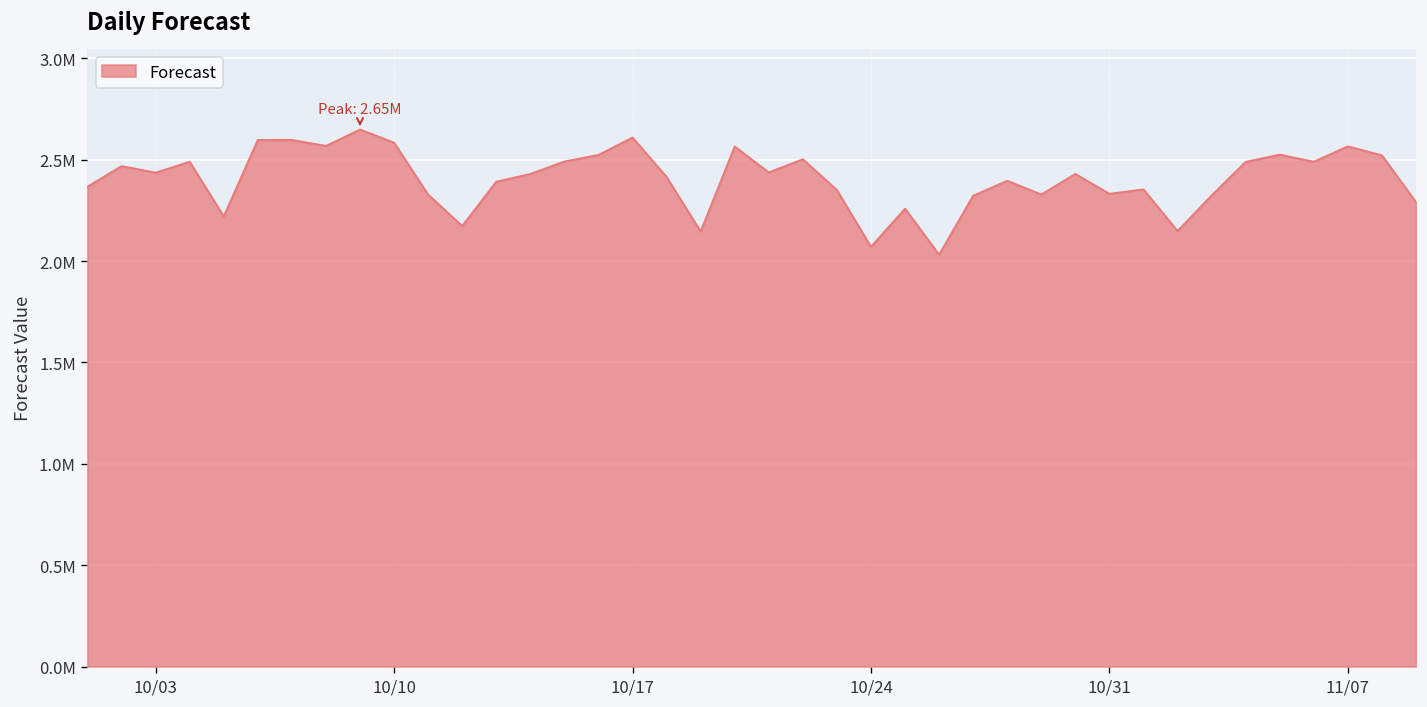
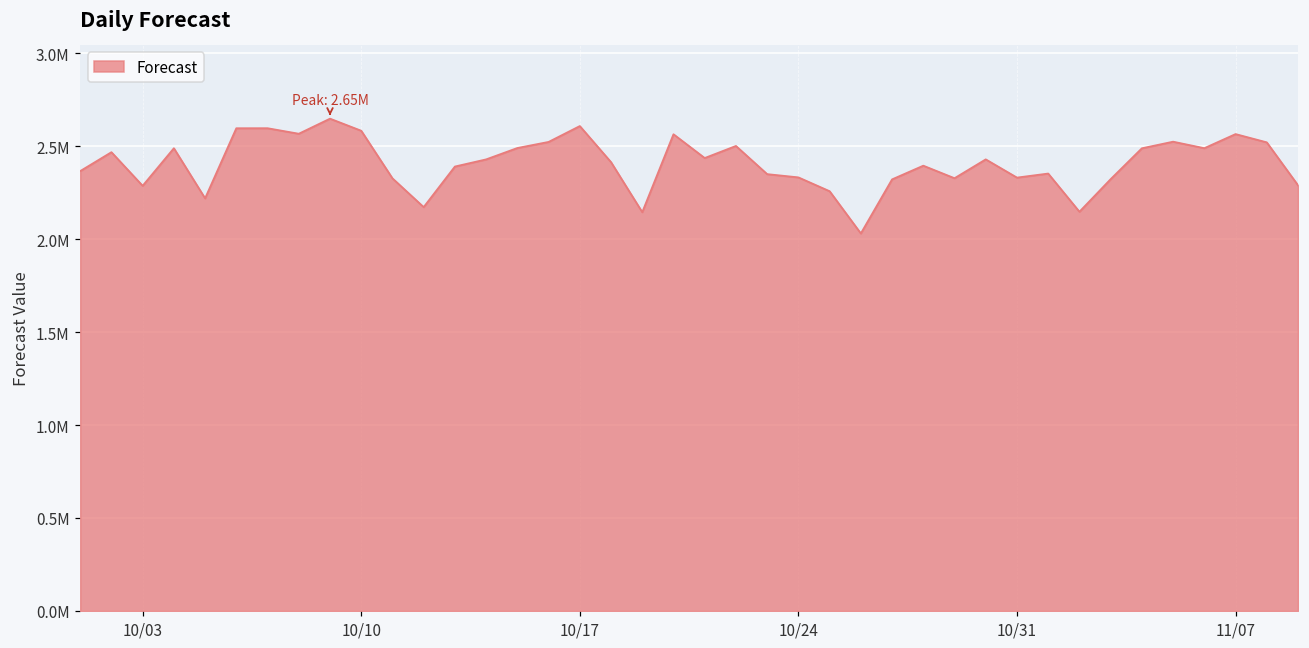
  {
-   "10/03": 2440000,
+   "10/03": 2290000,
    "10/10": 2580000,
    "10/17": 2610000,
-   "10/24": 2070000,
+   "10/24": 2330000,
    "10/31": 2330000,
    "11/07": 2570000
  }
